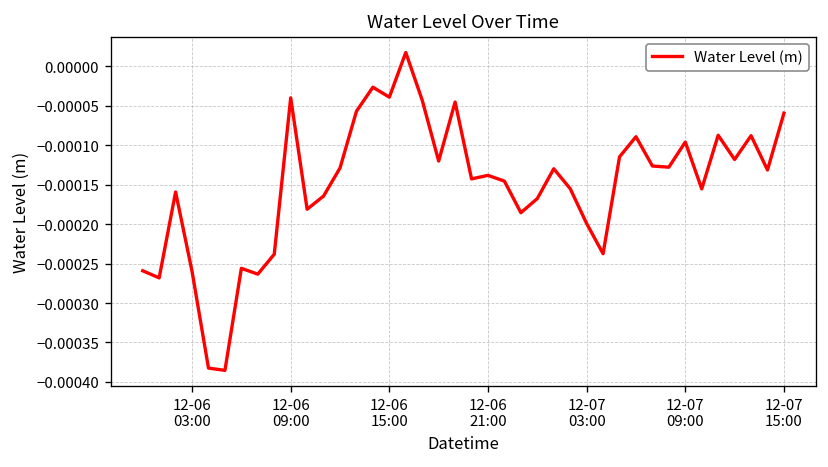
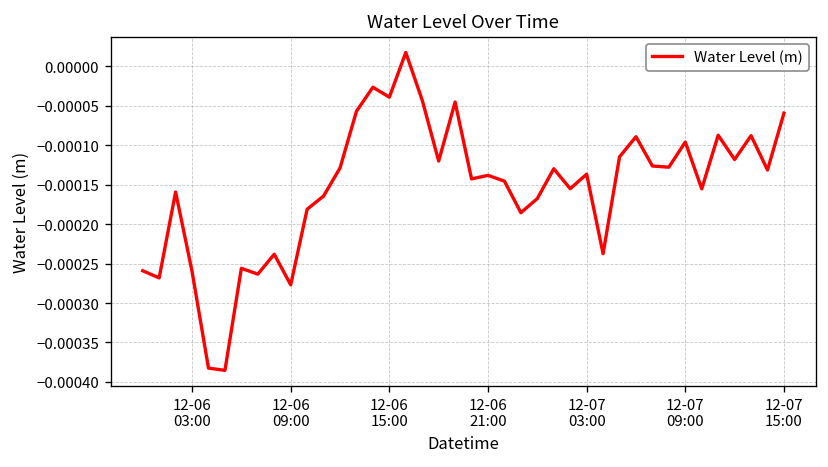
  {
    "12-06 03:00": -0.00026,
-   "12-06 09:00": -0.00004,
+   "12-06 09:00": -0.00028,
    "12-06 15:00": -0.00004,
    "12-06 21:00": -0.00014,
-   "12-07 03:00": -0.00020,
+   "12-07 03:00": -0.00014,
    "12-07 09:00": -0.00010,
    "12-07 15:00": -0.00006
  }
